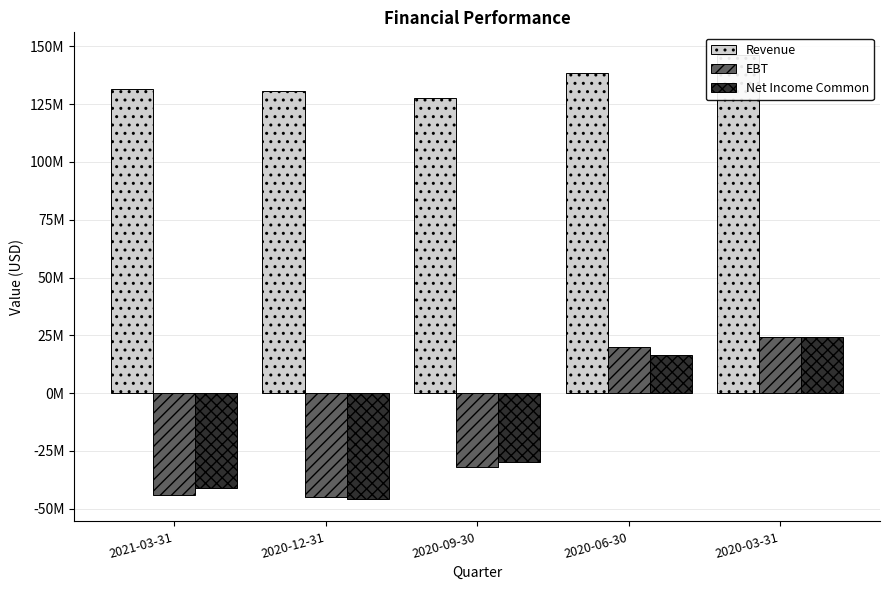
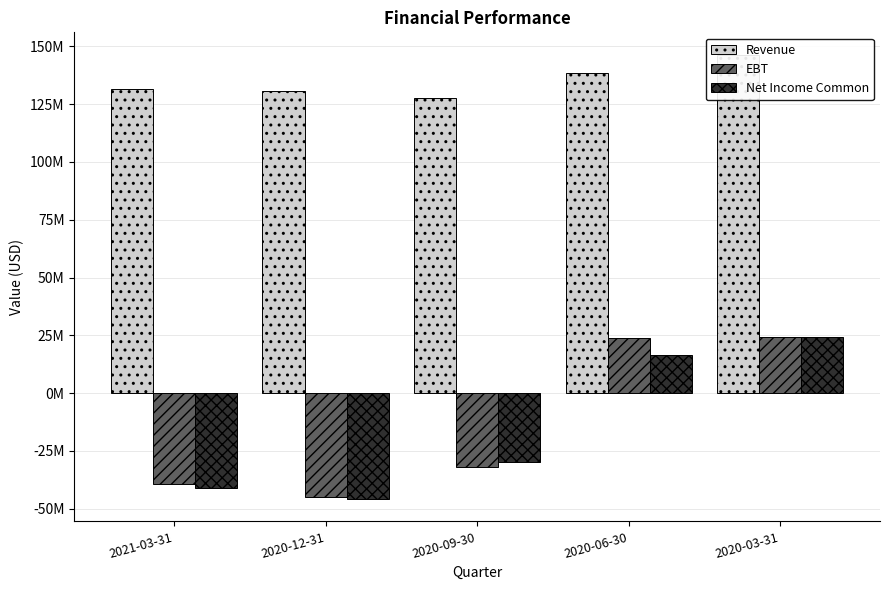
  {
    "Revenue": {
      "2021-03-31": 132000000,
      "2020-12-31": 131000000,
      "2020-09-30": 128000000,
      "2020-06-30": 139000000
    },
    "EBT": {
-     "2021-03-31": -44000000,
+     "2021-03-31": -39000000,
      "2020-12-31": -45000000,
      "2020-09-30": -32000000,
-     "2020-06-30": 20000000,
+     "2020-06-30": 24000000,
      "2020-03-31": 24000000
    },
    "Net Income Common": {
      "2021-03-31": -41000000,
      "2020-12-31": -46000000,
      "2020-09-30": -30000000,
      "2020-06-30": 17000000,
      "2020-03-31": 24000000
    }
  }
